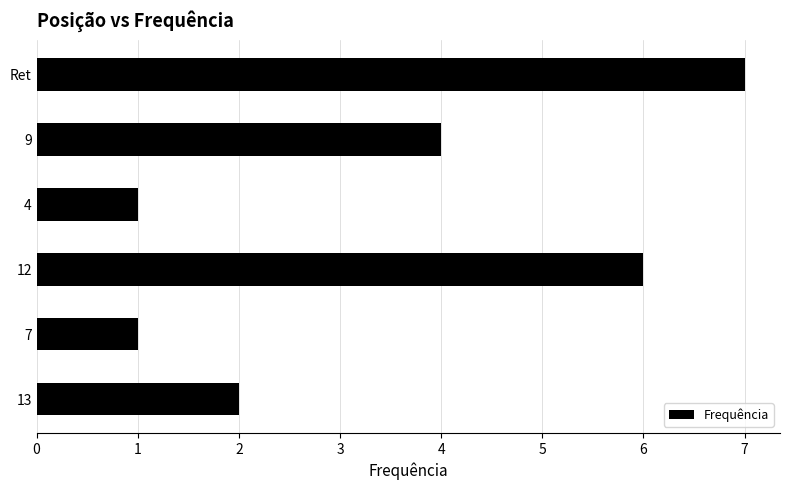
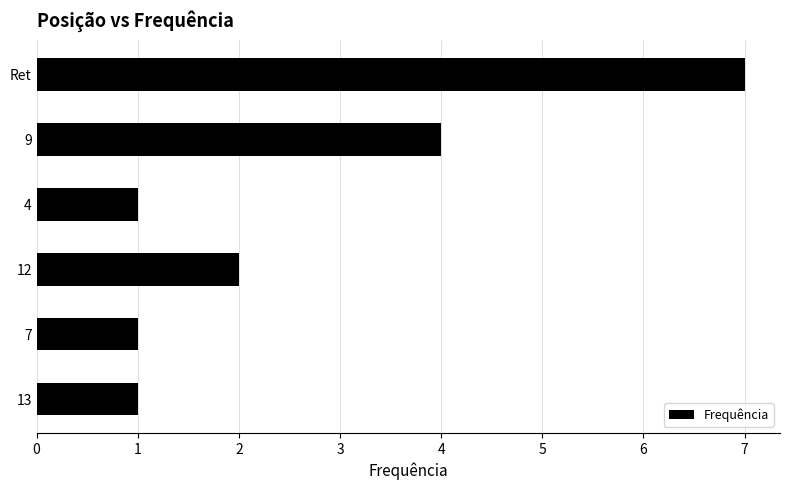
  {
    "Ret": 7,
    "9": 4,
    "4": 1,
-   "12": 6,
+   "12": 2,
    "7": 1,
-   "13": 2
+   "13": 1
  }
